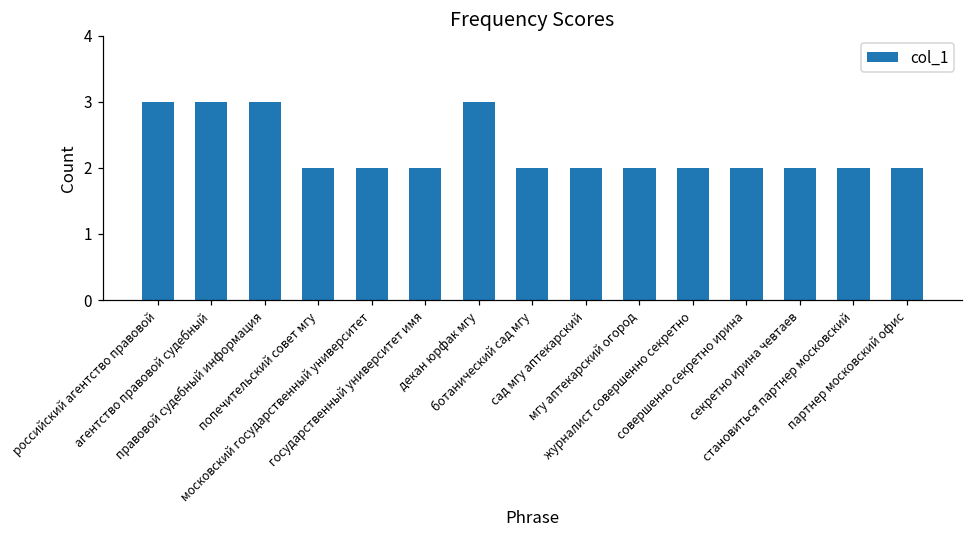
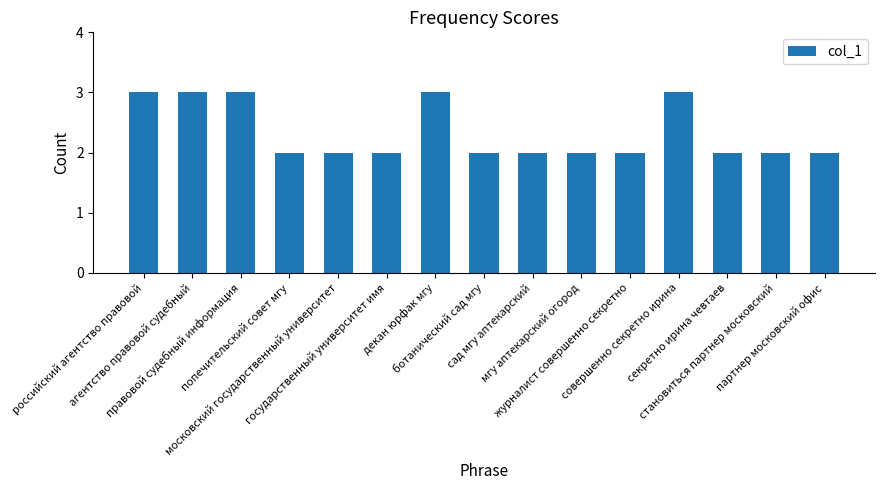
  {
    "российский агентство правовой": 3,
    "агентство правовой судебный": 3,
    "правовой судебный информация": 3,
    "попечительский совет мгу": 2,
    "московский государственный университет": 2,
    "государственный университет имя": 2,
    "декан юрфак мгу": 3,
    "ботанический сад мгу": 2,
    "сад мгу аптекарский": 2,
    "мгу аптекарский огород": 2,
    "журналист совершенно секретно": 2,
-   "совершенно секретно ирина": 2,
+   "совершенно секретно ирина": 3,
    "секретно ирина чевтаев": 2,
    "становиться партнер московский": 2,
    "партнер московский офис": 2
  }
